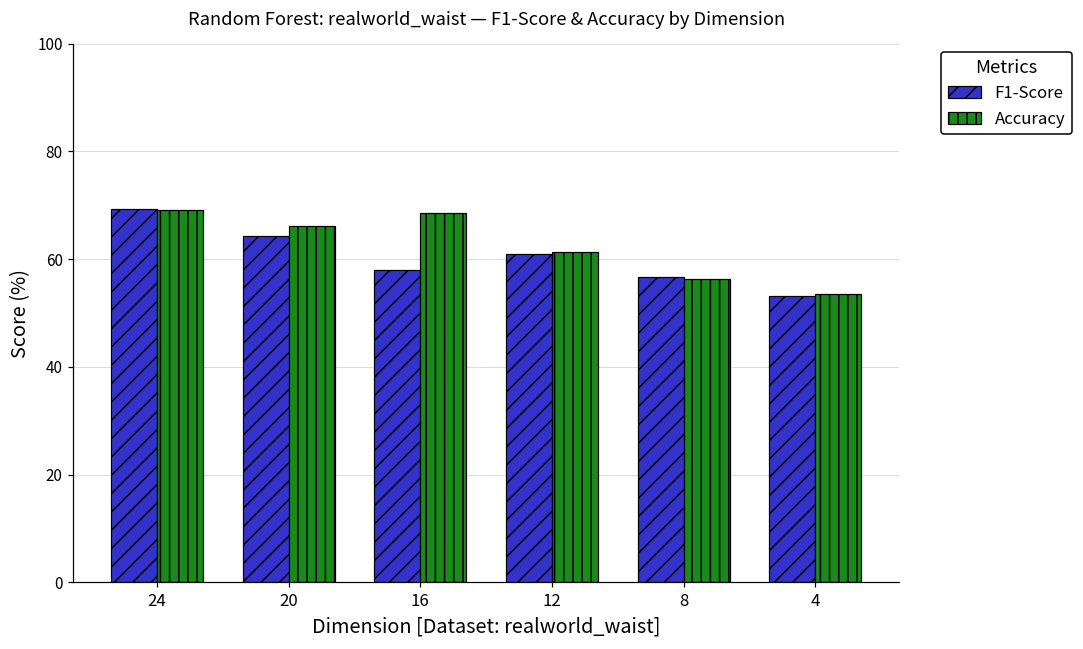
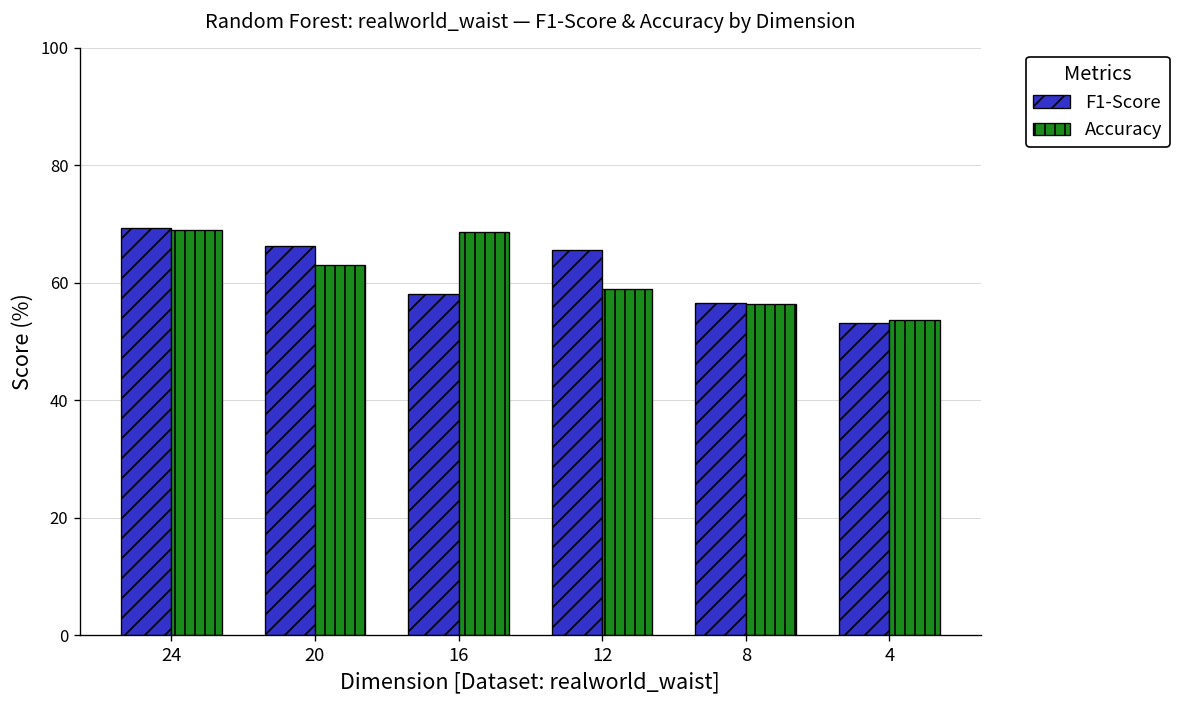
  {
    "F1-Score": {
      "24": 69,
-     "20": 64,
+     "20": 66,
      "16": 58,
-     "12": 61,
+     "12": 65,
      "8": 57,
      "4": 53
    },
    "Accuracy": {
      "24": 69,
-     "20": 66,
+     "20": 63,
      "16": 69,
-     "12": 61,
+     "12": 59,
      "8": 56,
      "4": 54
    }
  }
